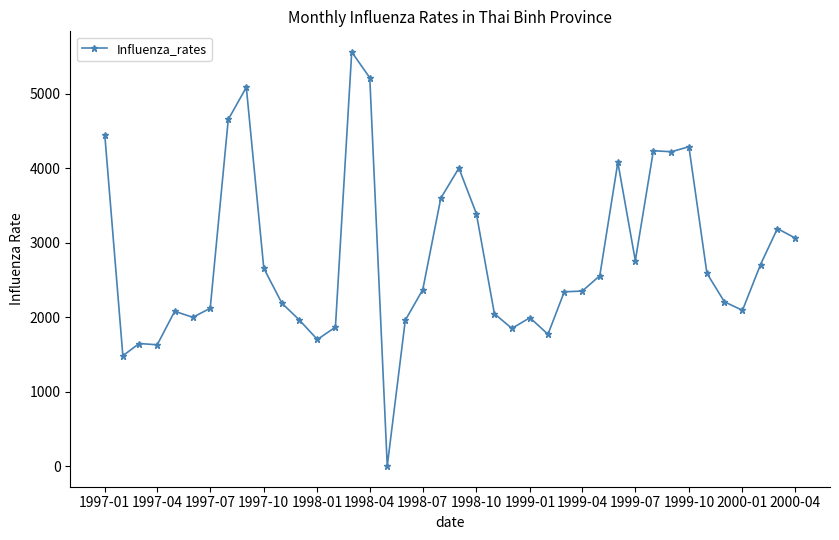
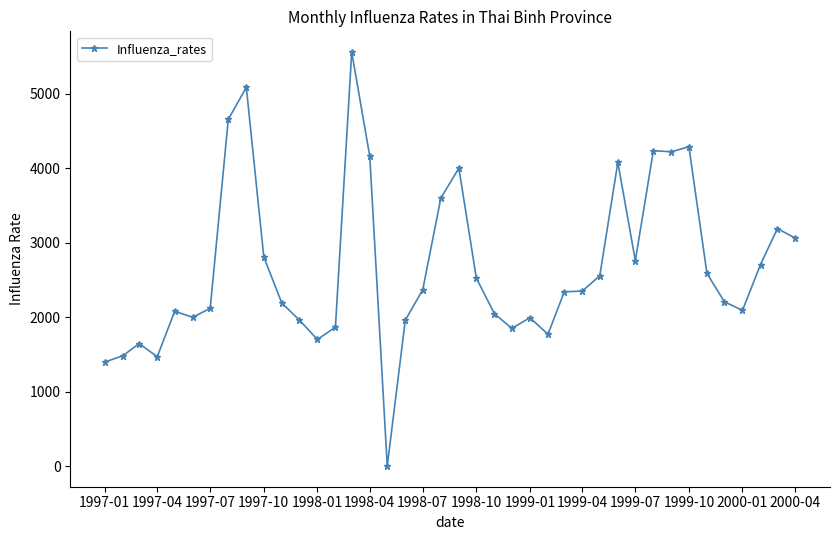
  {
-   "1997-01": 4400,
-   "1997-04": 1600,
+   "1997-01": 1400,
+   "1997-04": 1500,
    "1997-07": 2100,
-   "1997-10": 2700,
+   "1997-10": 2800,
    "1998-01": 1700,
-   "1998-04": 5200,
+   "1998-04": 4200,
    "1998-07": 2400,
-   "1998-10": 3400,
+   "1998-10": 2500,
    "1999-01": 2000,
    "1999-04": 2300,
    "1999-07": 2800,
    "1999-10": 4300,
    "2000-01": 2100,
    "2000-04": 3100
  }
